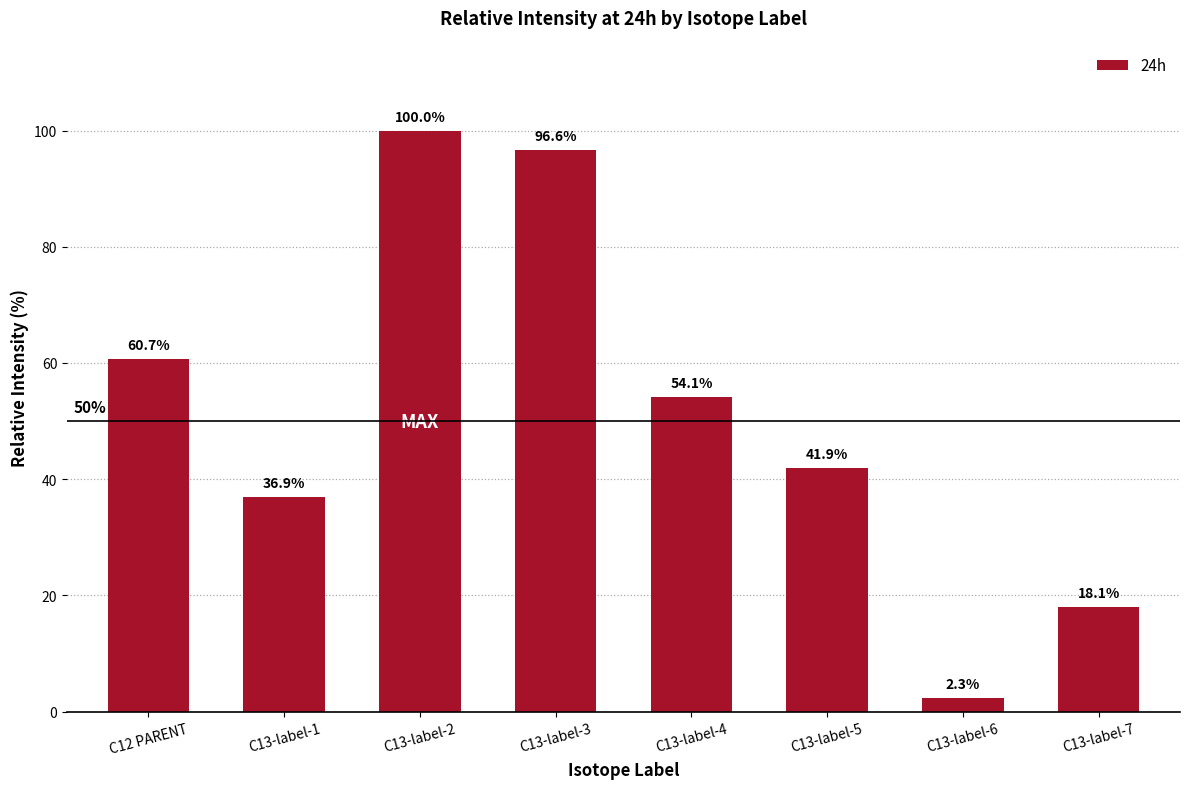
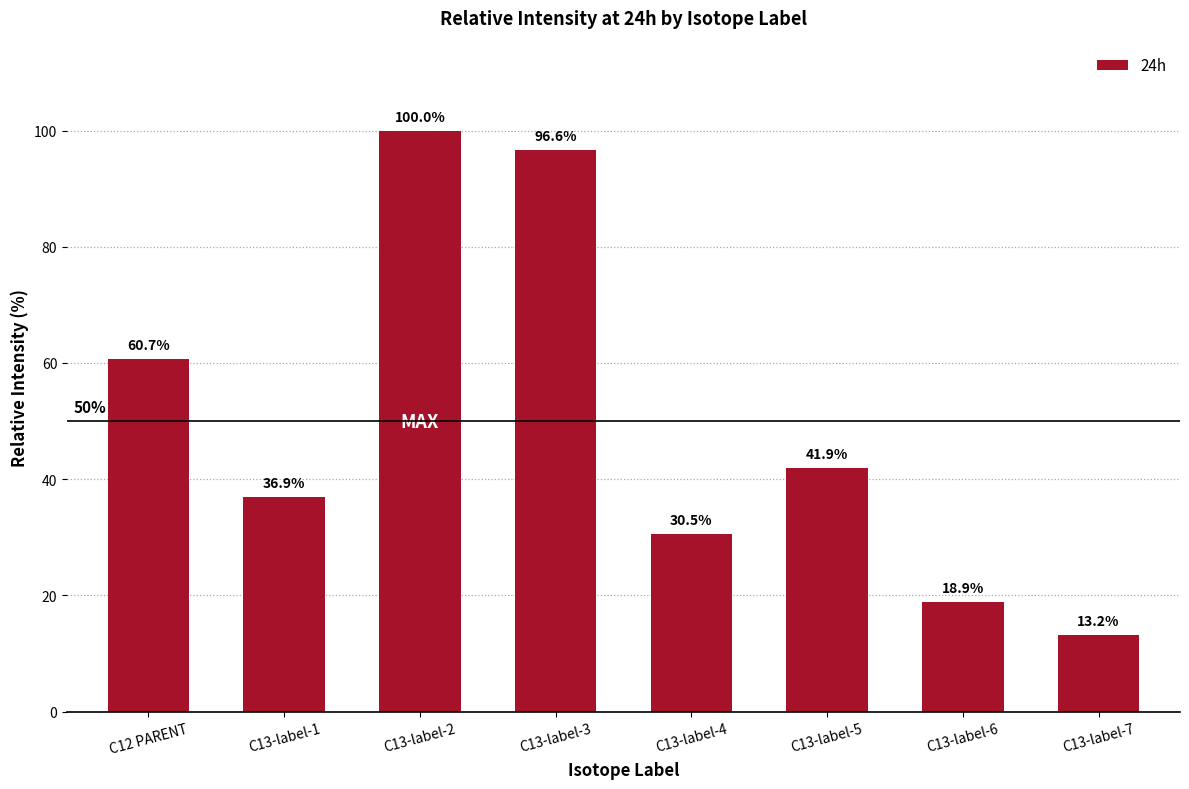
  {
    "C12 PARENT": "60.7%",
    "C13-label-1": "36.9%",
    "C13-label-2": "100.0%",
    "C13-label-3": "96.6%",
-   "C13-label-4": "54.1%",
+   "C13-label-4": "30.5%",
    "C13-label-5": "41.9%",
-   "C13-label-6": "2.3%",
-   "C13-label-7": "18.1%"
+   "C13-label-6": "18.9%",
+   "C13-label-7": "13.2%"
  }
